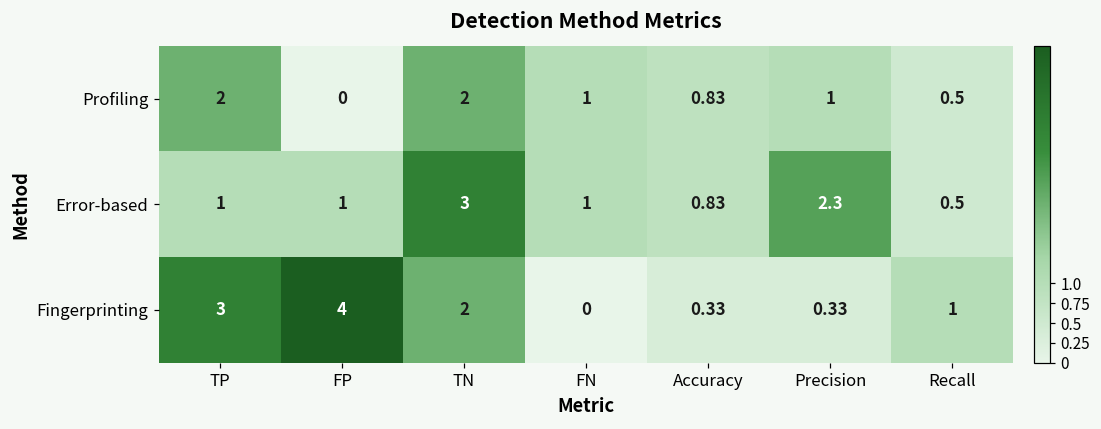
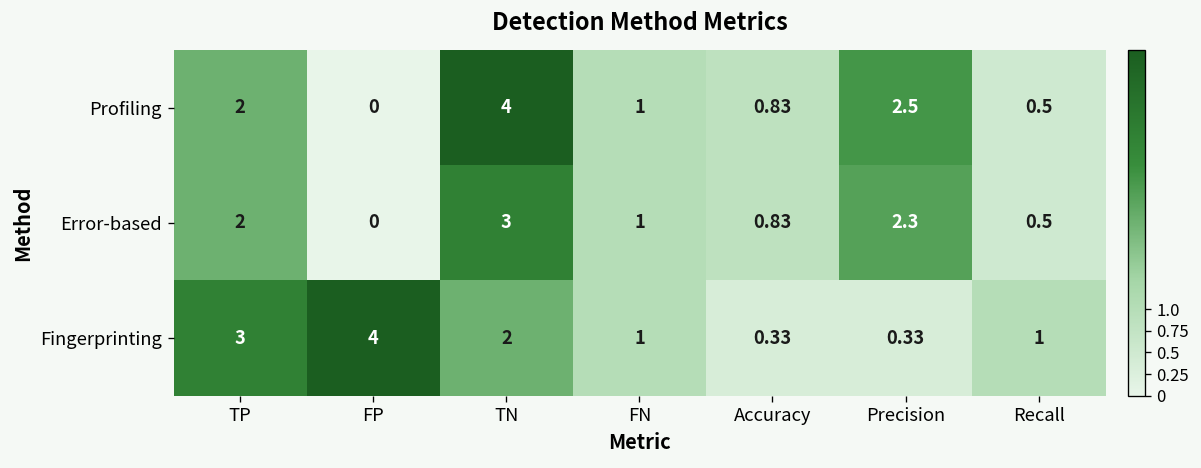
  {
    "Profiling": {
      "TP": 2,
      "FP": 0,
-     "TN": 2,
+     "TN": 4,
      "FN": 1,
      "Accuracy": 0.83,
-     "Precision": 1,
+     "Precision": 2.5,
      "Recall": 0.5
    },
    "Error-based": {
-     "TP": 1,
-     "FP": 1,
+     "TP": 2,
+     "FP": 0,
      "TN": 3,
      "FN": 1,
      "Accuracy": 0.83,
      "Precision": 2.3,
      "Recall": 0.5
    },
    "Fingerprinting": {
      "TP": 3,
      "FP": 4,
      "TN": 2,
-     "FN": 0,
+     "FN": 1,
      "Accuracy": 0.33,
      "Precision": 0.33,
      "Recall": 1
    }
  }
